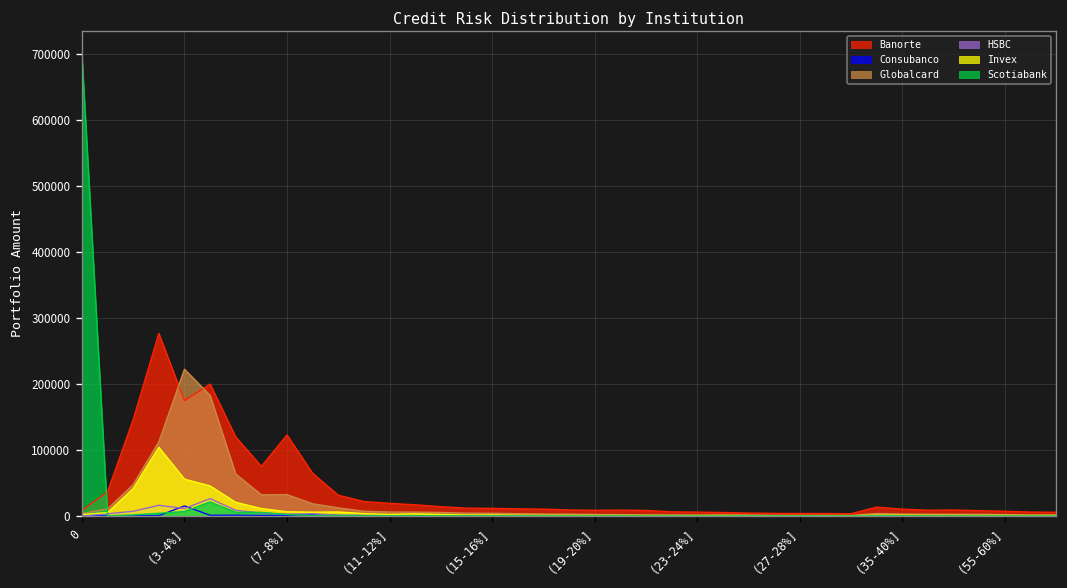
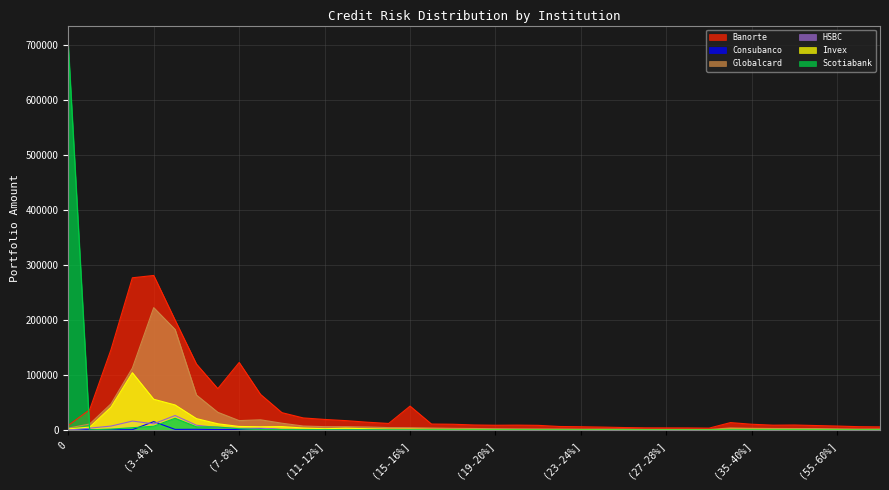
  {
    "Banorte": {
      "0": 10000,
-     "(3-4%]": 170000,
+     "(3-4%]": 280000,
      "(7-8%]": 120000,
      "(11-12%]": 20000,
-     "(15-16%]": 10000,
+     "(15-16%]": 40000,
      "(19-20%]": 10000,
      "(35-40%]": 10000,
      "(55-60%]": 10000
    },
    "Globalcard": {
      "(3-4%]": 220000,
-     "(7-8%]": 30000
+     "(7-8%]": 20000
    },
    "Invex": {
      "(3-4%]": 60000
    },
    "Scotiabank": {
      "0": 700000
    }
  }
